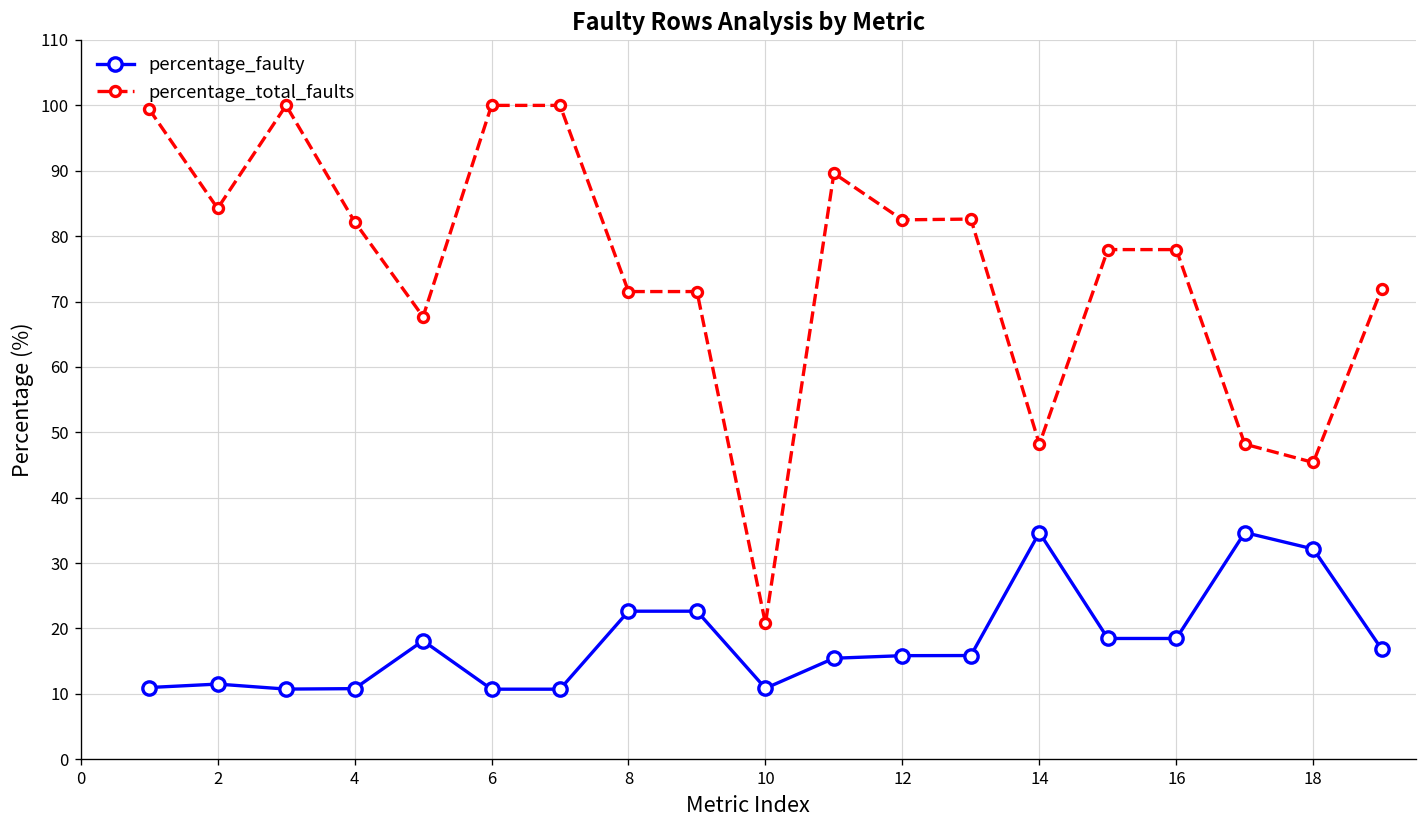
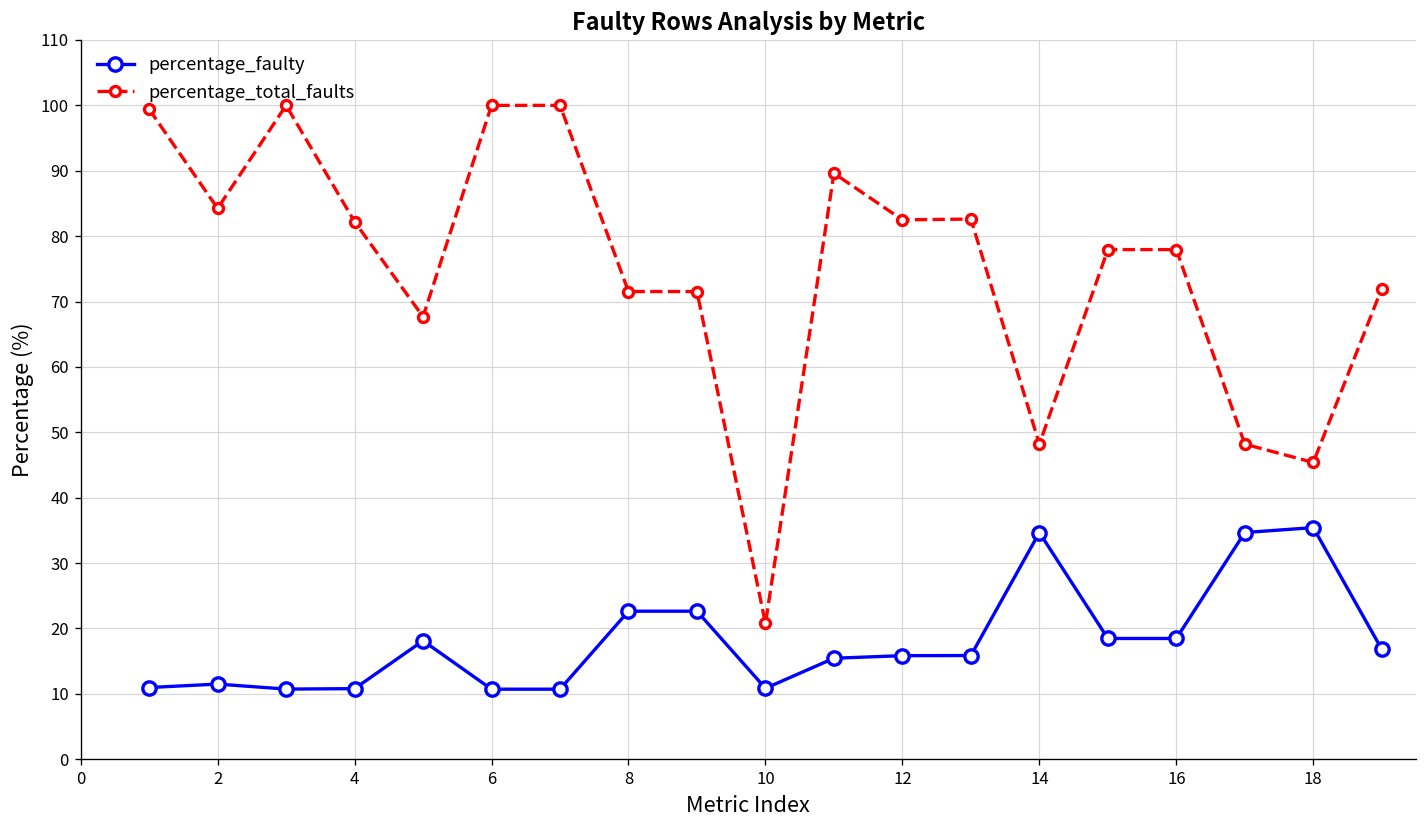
  {
    "percentage_faulty": {
      "2": 11,
      "4": 11,
      "6": 11,
      "8": 23,
      "10": 11,
      "12": 16,
      "14": 35,
      "16": 18,
-     "18": 32
+     "18": 35
    },
    "percentage_total_faults": {
      "2": 84,
      "4": 82,
      "6": 100,
      "8": 72,
      "10": 21,
      "12": 82,
      "14": 48,
      "16": 78,
      "18": 45
    }
  }
